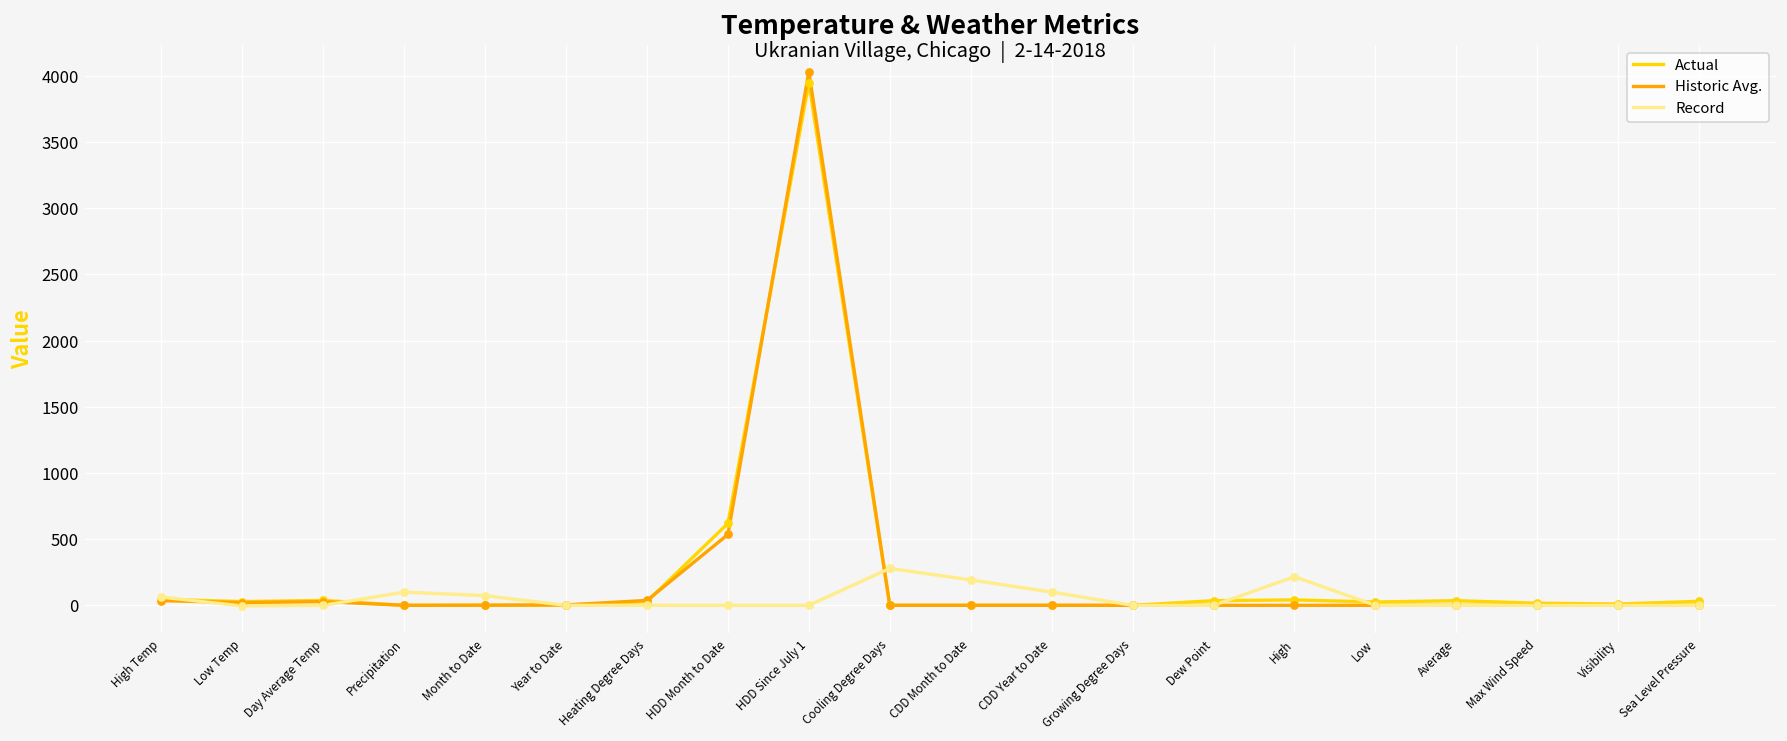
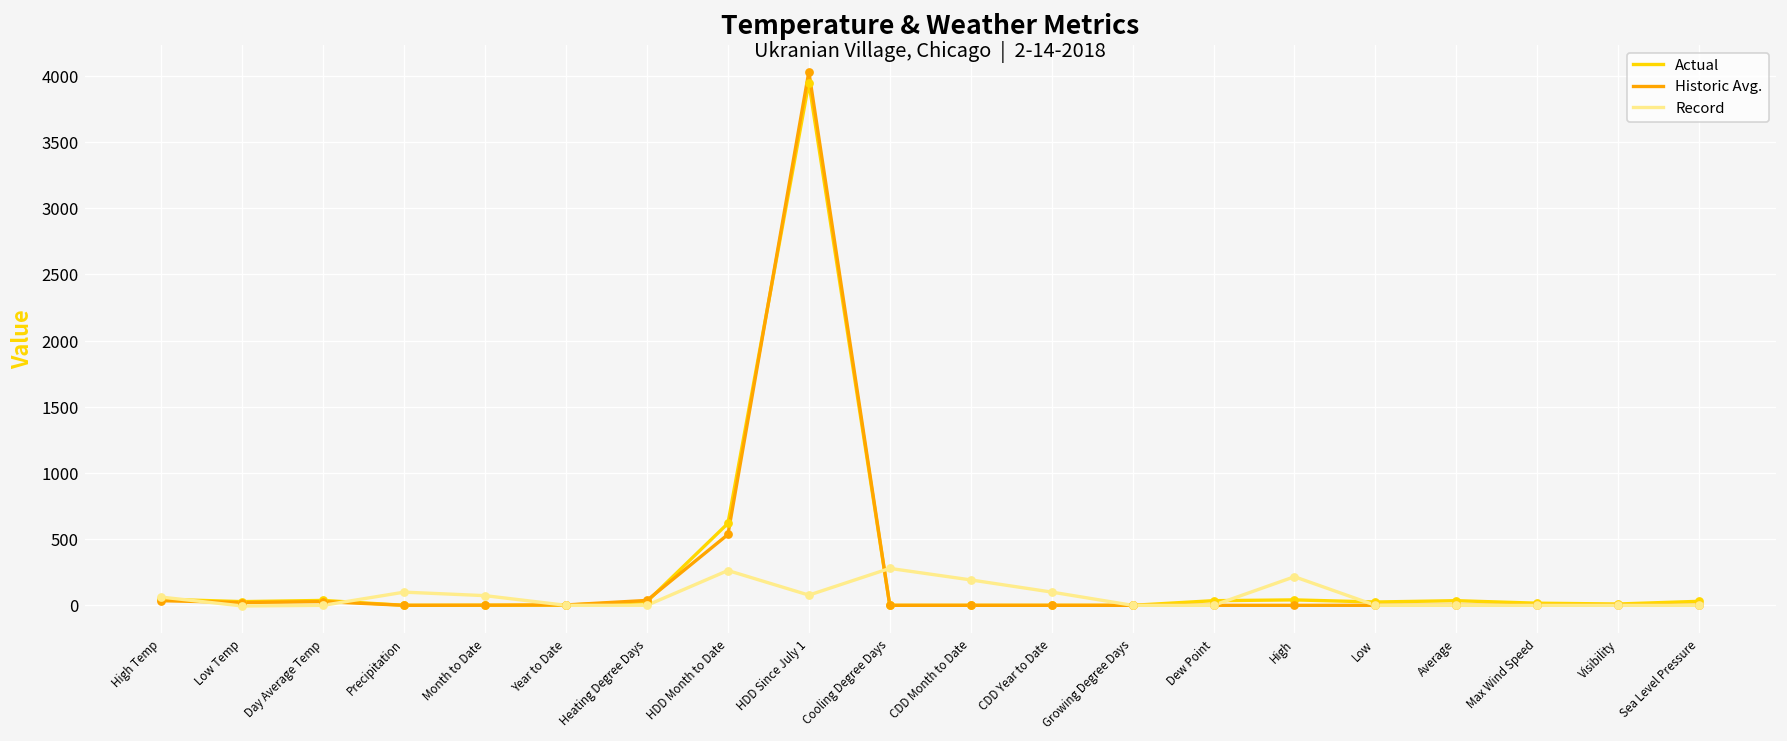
  {
    "Record": {
      "Low Temp": -10,
      "Day Average Temp": 0,
      "Precipitation": 100,
      "Month to Date": 70,
      "Heating Degree Days": 0,
-     "HDD Month to Date": 0,
-     "HDD Since July 1": 0,
+     "HDD Month to Date": 260,
+     "HDD Since July 1": 80,
      "Cooling Degree Days": 280,
      "CDD Month to Date": 190,
      "CDD Year to Date": 100,
      "High": 220
    }
  }
